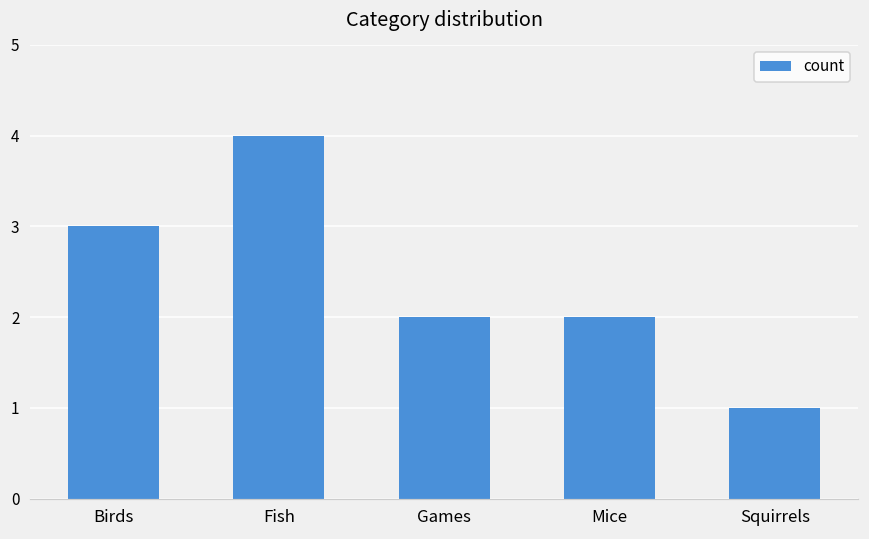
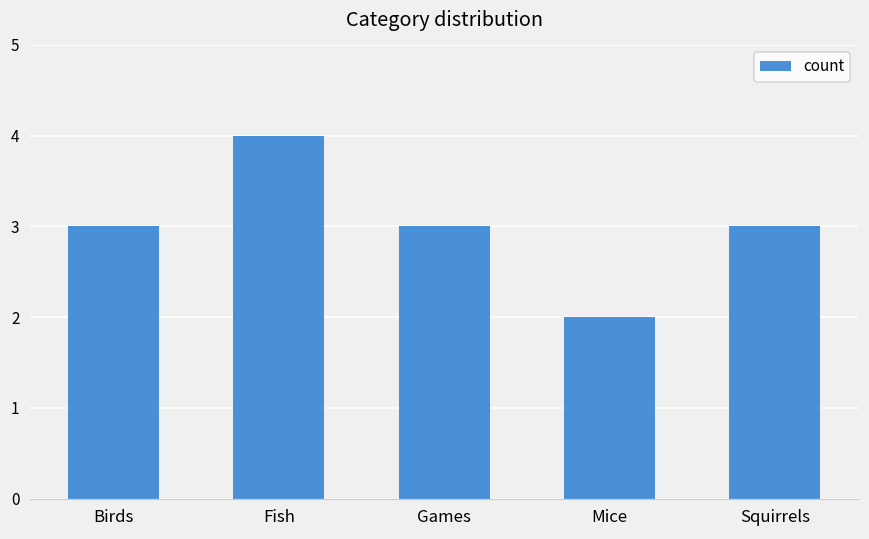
  {
    "Birds": 3,
    "Fish": 4,
-   "Games": 2,
+   "Games": 3,
    "Mice": 2,
-   "Squirrels": 1
+   "Squirrels": 3
  }
